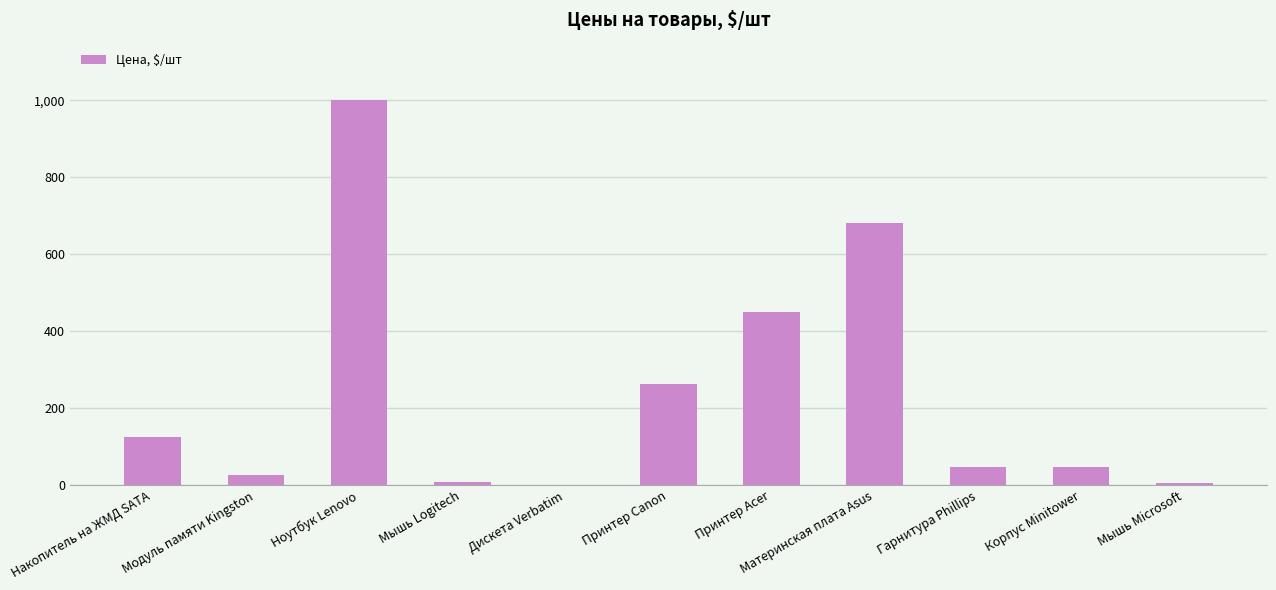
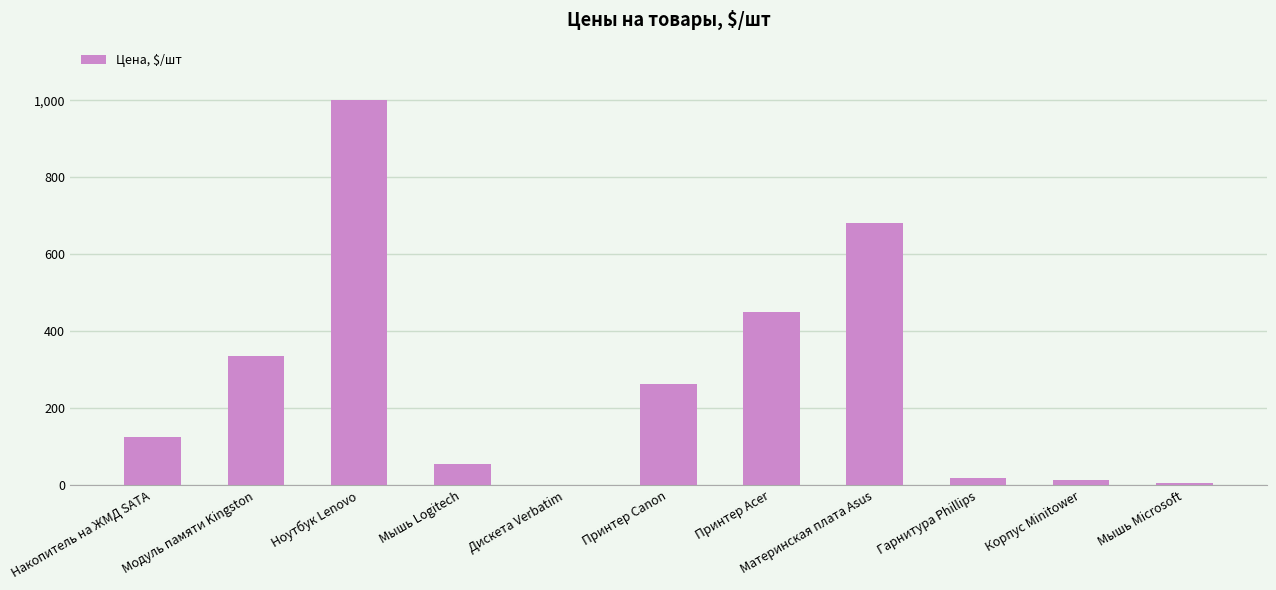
  {
    "Накопитель на ЖМД SATA": "120",
-   "Модуль памяти Kingston": "30",
+   "Модуль памяти Kingston": "340",
    "Ноутбук Lenovo": "1,000",
-   "Мышь Logitech": "10",
+   "Мышь Logitech": "60",
    "Принтер Canon": "260",
    "Принтер Acer": "450",
    "Материнская плата Asus": "680",
-   "Гарнитура Phillips": "50",
-   "Корпуc Minitower": "50",
+   "Гарнитура Phillips": "20",
+   "Корпуc Minitower": "10",
    "Мышь Microsoft": "10"
  }
